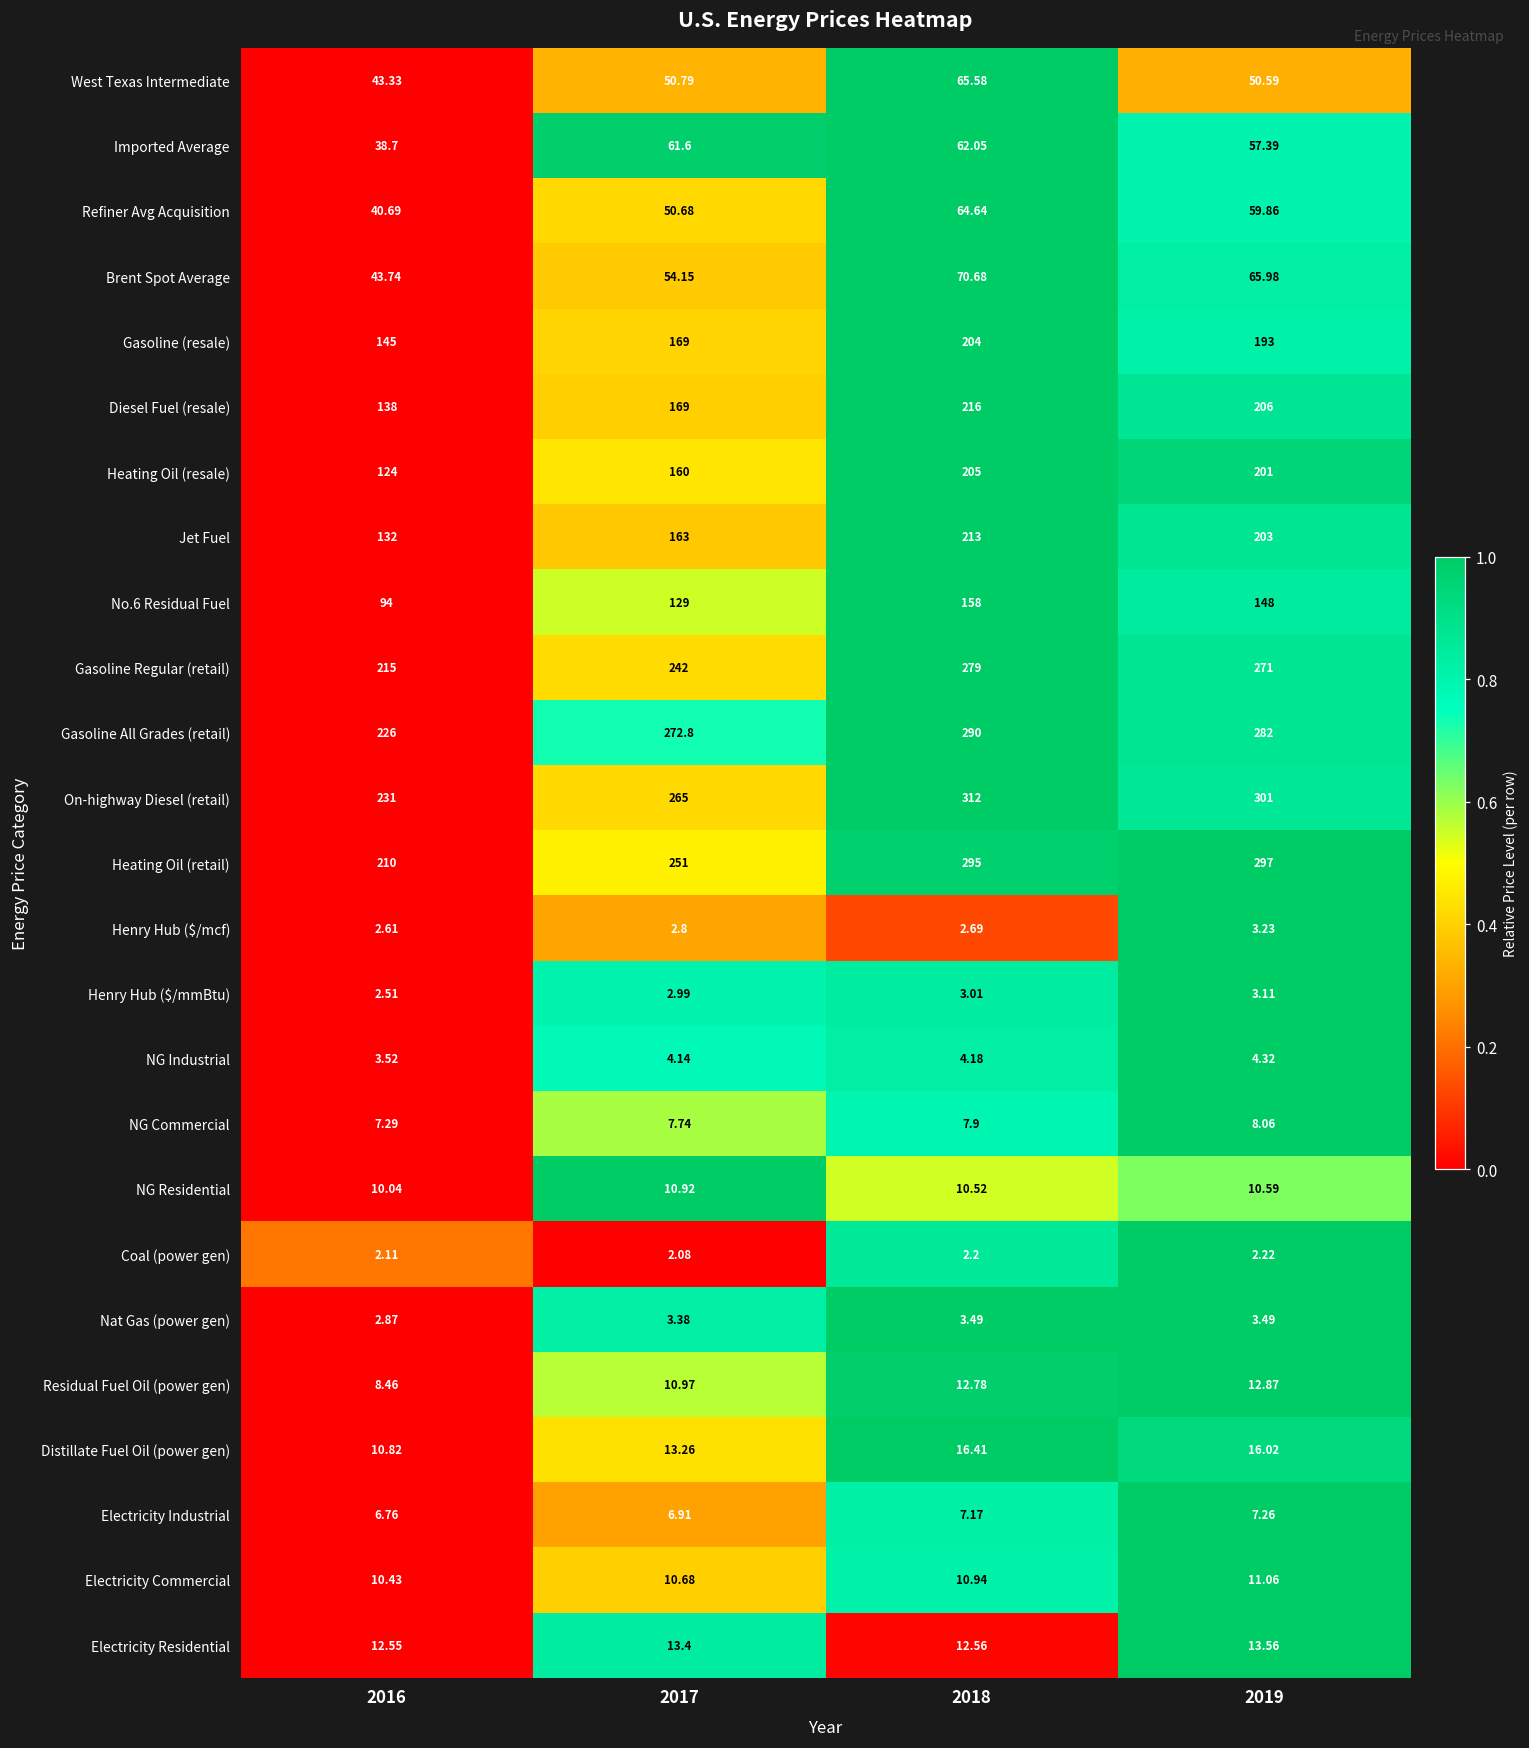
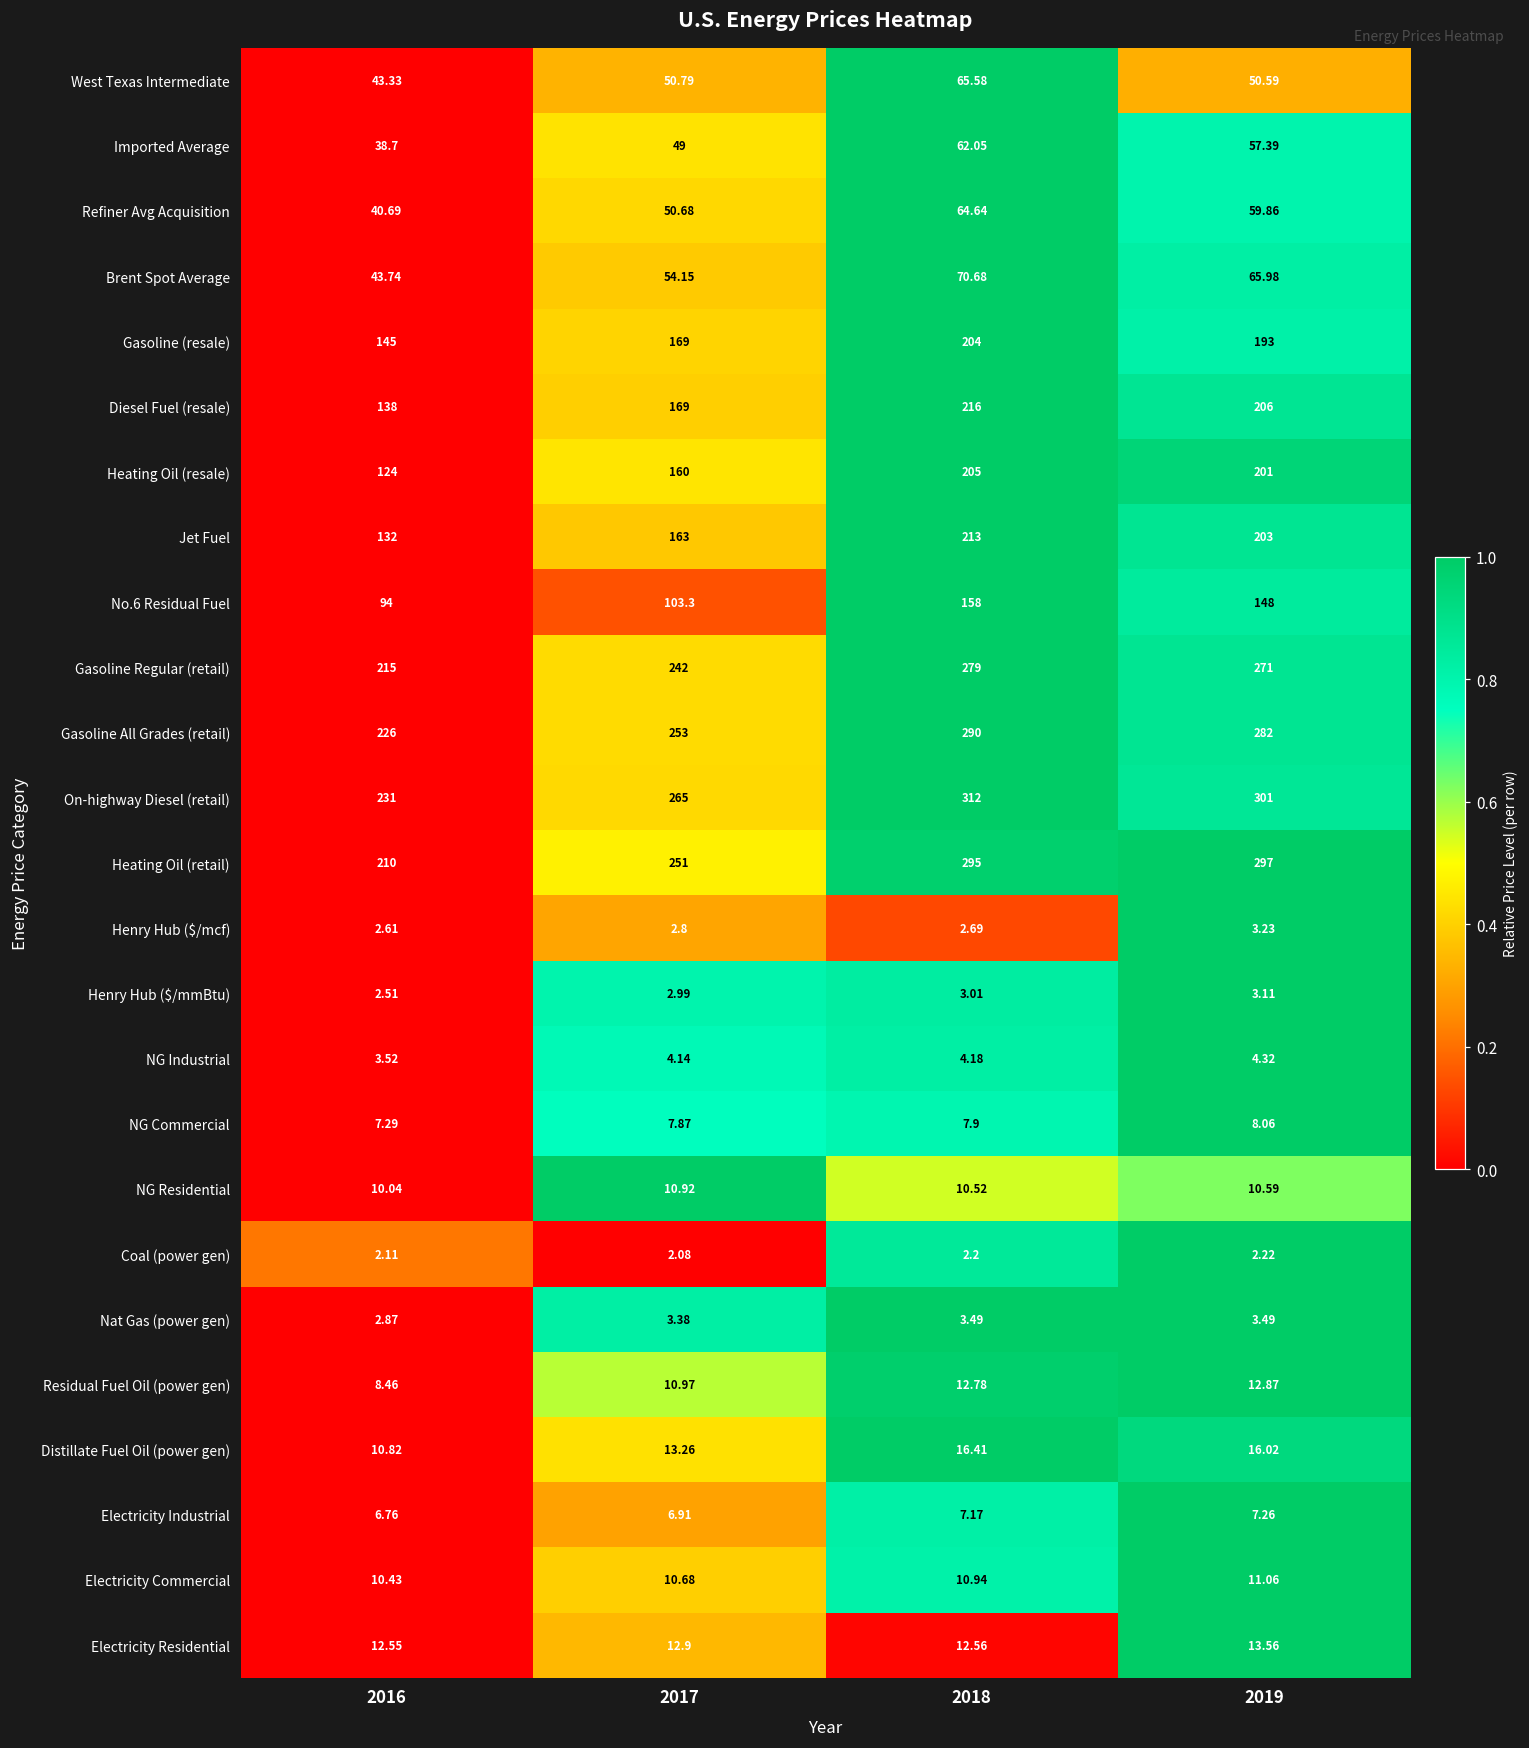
  {
    "West Texas Intermediate": {
      "2016": 43.33,
      "2017": 50.79,
      "2018": 65.58,
      "2019": 50.59
    },
    "Imported Average": {
      "2016": 38.7,
-     "2017": 61.6,
+     "2017": 49,
      "2018": 62.05,
      "2019": 57.39
    },
    "Refiner Avg Acquisition": {
      "2016": 40.69,
      "2017": 50.68,
      "2018": 64.64,
      "2019": 59.86
    },
    "Brent Spot Average": {
      "2016": 43.74,
      "2017": 54.15,
      "2018": 70.68,
      "2019": 65.98
    },
    "Gasoline (resale)": {
      "2016": 145,
      "2017": 169,
      "2018": 204,
      "2019": 193
    },
    "Diesel Fuel (resale)": {
      "2016": 138,
      "2017": 169,
      "2018": 216,
      "2019": 206
    },
    "Heating Oil (resale)": {
      "2016": 124,
      "2017": 160,
      "2018": 205,
      "2019": 201
    },
    "Jet Fuel": {
      "2016": 132,
      "2017": 163,
      "2018": 213,
      "2019": 203
    },
    "No.6 Residual Fuel": {
      "2016": 94,
-     "2017": 129,
+     "2017": 103.3,
      "2018": 158,
      "2019": 148
    },
    "Gasoline Regular (retail)": {
      "2016": 215,
      "2017": 242,
      "2018": 279,
      "2019": 271
    },
    "Gasoline All Grades (retail)": {
      "2016": 226,
-     "2017": 272.8,
+     "2017": 253,
      "2018": 290,
      "2019": 282
    },
    "On-highway Diesel (retail)": {
      "2016": 231,
      "2017": 265,
      "2018": 312,
      "2019": 301
    },
    "Heating Oil (retail)": {
      "2016": 210,
      "2017": 251,
      "2018": 295,
      "2019": 297
    },
    "Henry Hub ($/mcf)": {
      "2016": 2.61,
      "2017": 2.8,
      "2018": 2.69,
      "2019": 3.23
    },
    "Henry Hub ($/mmBtu)": {
      "2016": 2.51,
      "2017": 2.99,
      "2018": 3.01,
      "2019": 3.11
    },
    "NG Industrial": {
      "2016": 3.52,
      "2017": 4.14,
      "2018": 4.18,
      "2019": 4.32
    },
    "NG Commercial": {
      "2016": 7.29,
-     "2017": 7.74,
+     "2017": 7.87,
      "2018": 7.9,
      "2019": 8.06
    },
    "NG Residential": {
      "2016": 10.04,
      "2017": 10.92,
      "2018": 10.52,
      "2019": 10.59
    },
    "Coal (power gen)": {
      "2016": 2.11,
      "2017": 2.08,
      "2018": 2.2,
      "2019": 2.22
    },
    "Nat Gas (power gen)": {
      "2016": 2.87,
      "2017": 3.38,
      "2018": 3.49,
      "2019": 3.49
    },
    "Residual Fuel Oil (power gen)": {
      "2016": 8.46,
      "2017": 10.97,
      "2018": 12.78,
      "2019": 12.87
    },
    "Distillate Fuel Oil (power gen)": {
      "2016": 10.82,
      "2017": 13.26,
      "2018": 16.41,
      "2019": 16.02
    },
    "Electricity Industrial": {
      "2016": 6.76,
      "2017": 6.91,
      "2018": 7.17,
      "2019": 7.26
    },
    "Electricity Commercial": {
      "2016": 10.43,
      "2017": 10.68,
      "2018": 10.94,
      "2019": 11.06
    },
    "Electricity Residential": {
      "2016": 12.55,
-     "2017": 13.4,
+     "2017": 12.9,
      "2018": 12.56,
      "2019": 13.56
    }
  }
